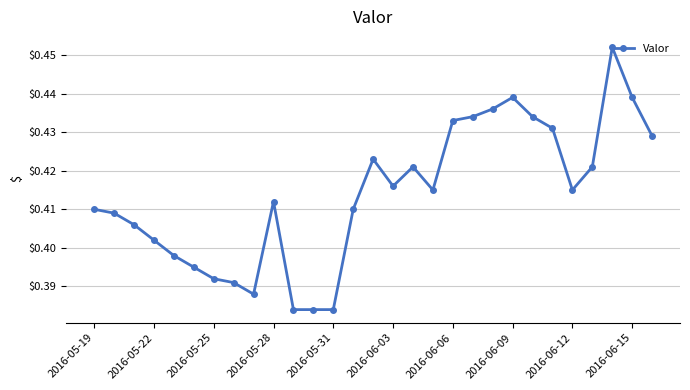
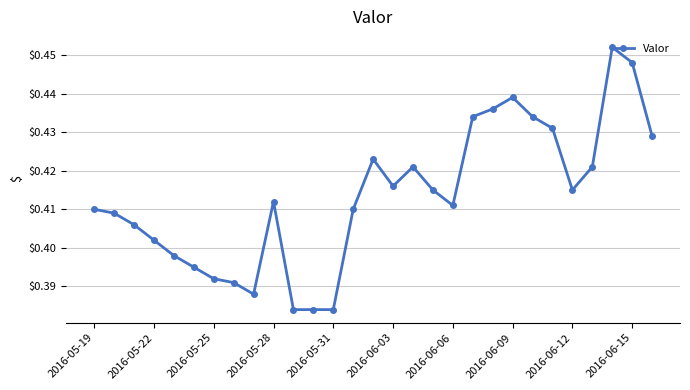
  {
    "2016-05-19": "$0.410",
    "2016-05-22": "$0.402",
    "2016-05-25": "$0.392",
    "2016-05-28": "$0.412",
    "2016-05-31": "$0.384",
    "2016-06-03": "$0.416",
-   "2016-06-06": "$0.433",
+   "2016-06-06": "$0.411",
    "2016-06-09": "$0.439",
    "2016-06-12": "$0.415",
-   "2016-06-15": "$0.439"
+   "2016-06-15": "$0.448"
  }
